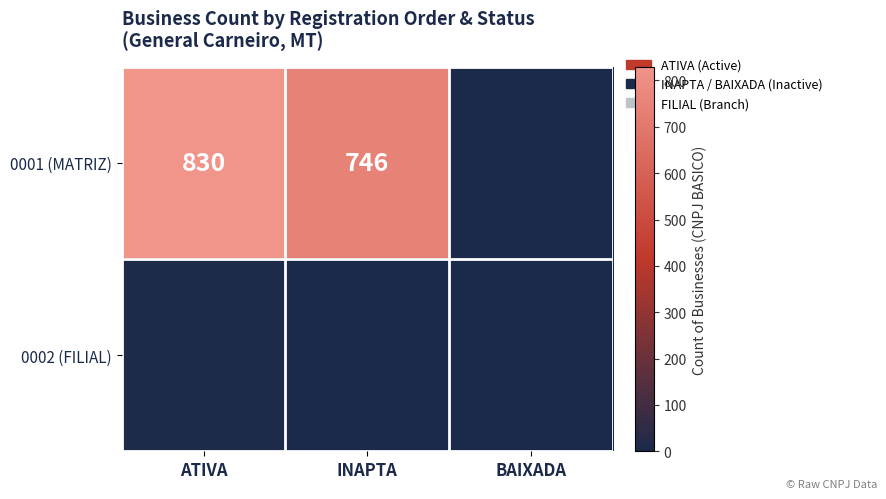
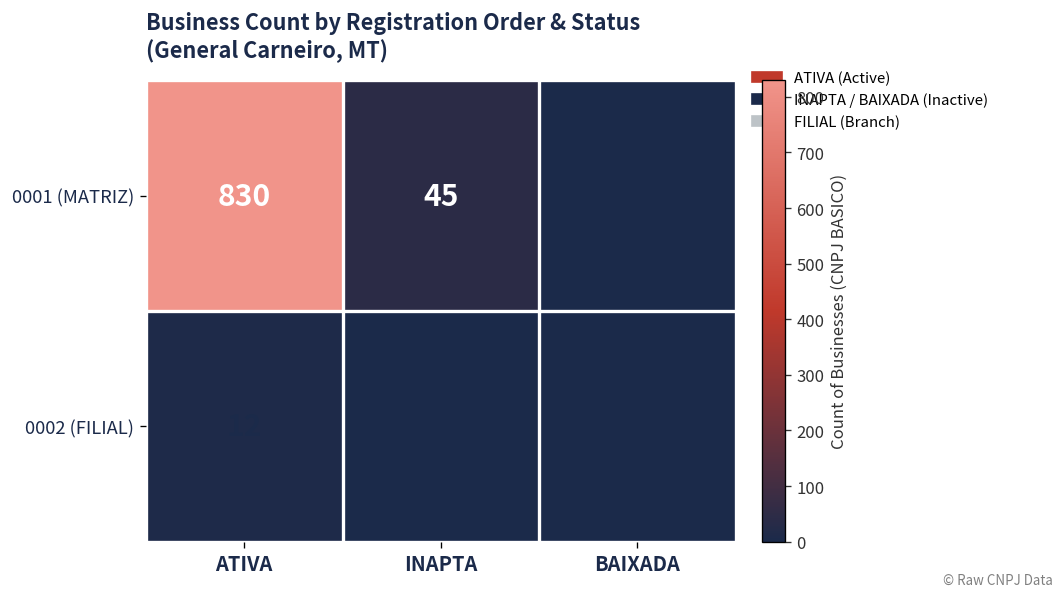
  {
    "0001 (MATRIZ)": {
      "ATIVA": 830,
-     "INAPTA": 746
+     "INAPTA": 45
    }
  }
